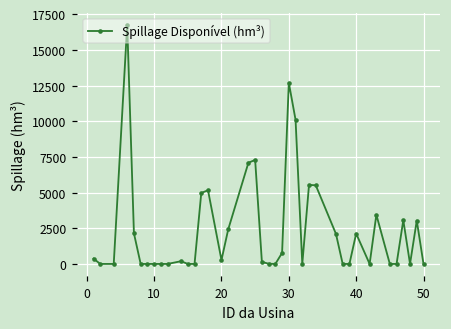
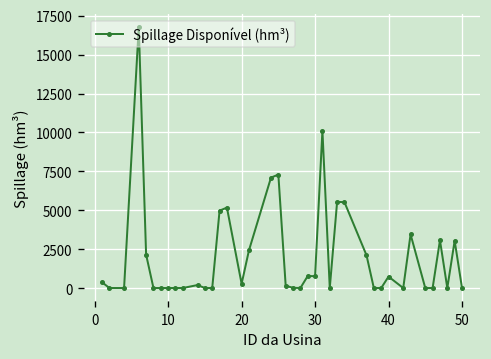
  {
    "10": 0,
    "20": 300,
-   "30": 12700,
-   "40": 2100,
+   "30": 800,
+   "40": 700,
    "50": 0
  }
